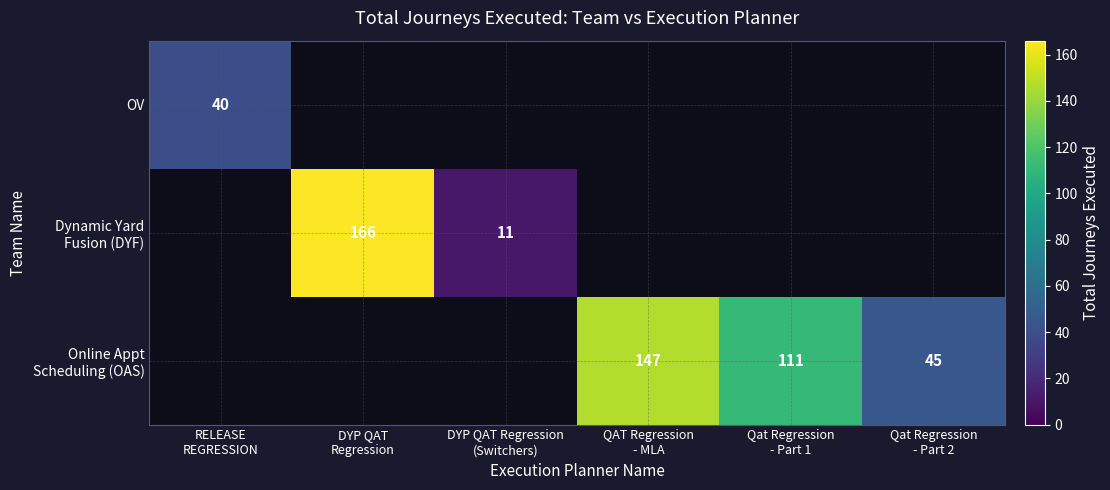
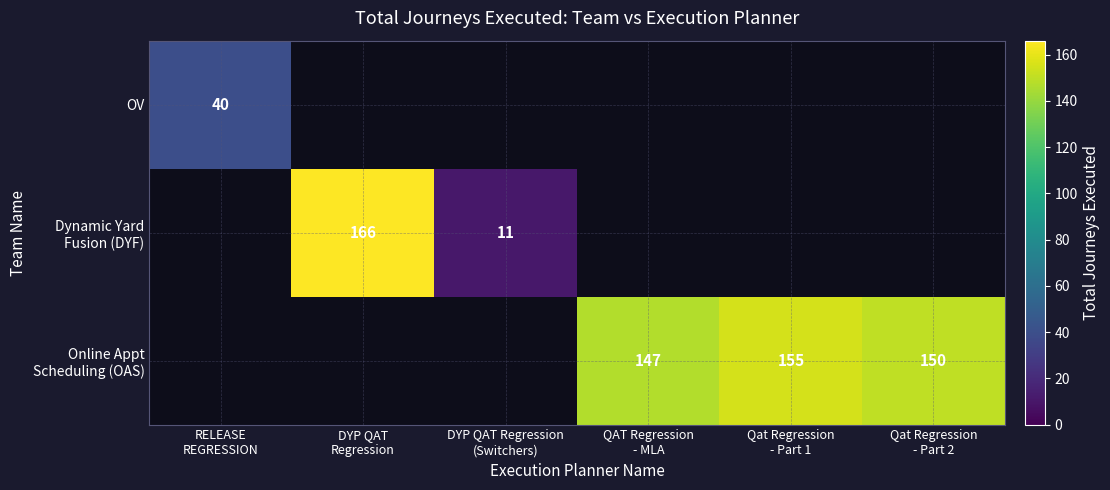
  {
    "OV": {
      "RELEASE REGRESSION": 40
    },
    "Dynamic Yard Fusion (DYF)": {
      "DYP QAT Regression": 166,
      "DYP QAT Regression (Switchers)": 11
    },
    "Online Appt Scheduling (OAS)": {
      "QAT Regression - MLA": 147,
-     "Qat Regression - Part 1": 111,
-     "Qat Regression - Part 2": 45
+     "Qat Regression - Part 1": 155,
+     "Qat Regression - Part 2": 150
    }
  }
